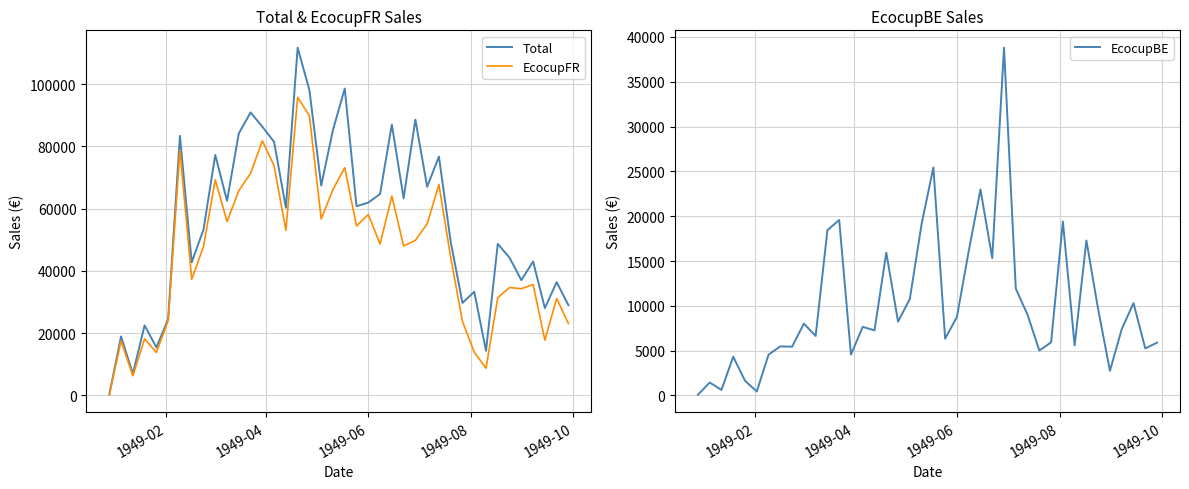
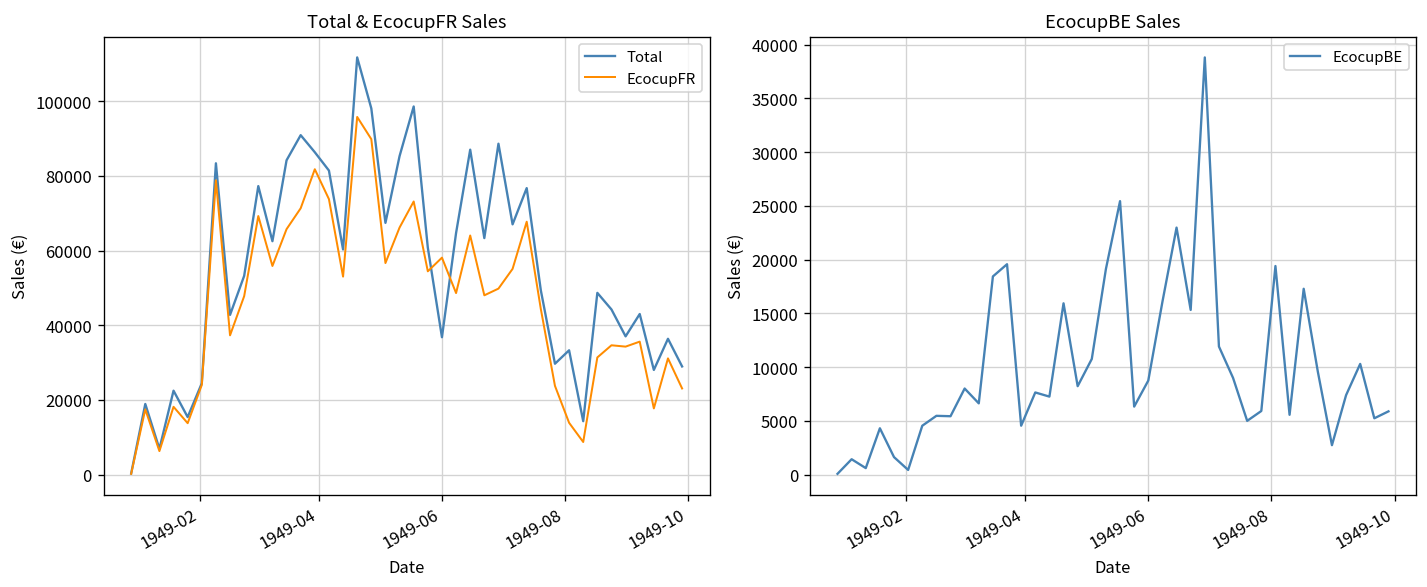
  {
    "Total & EcocupFR Sales": {
      "Total": {
-       "1949-06": 62000
+       "1949-06": 37000
      },
      "EcocupFR": {
        "1949-06": 58000
      }
    },
    "EcocupBE Sales": {
      "1949-06": 9000
    }
  }
